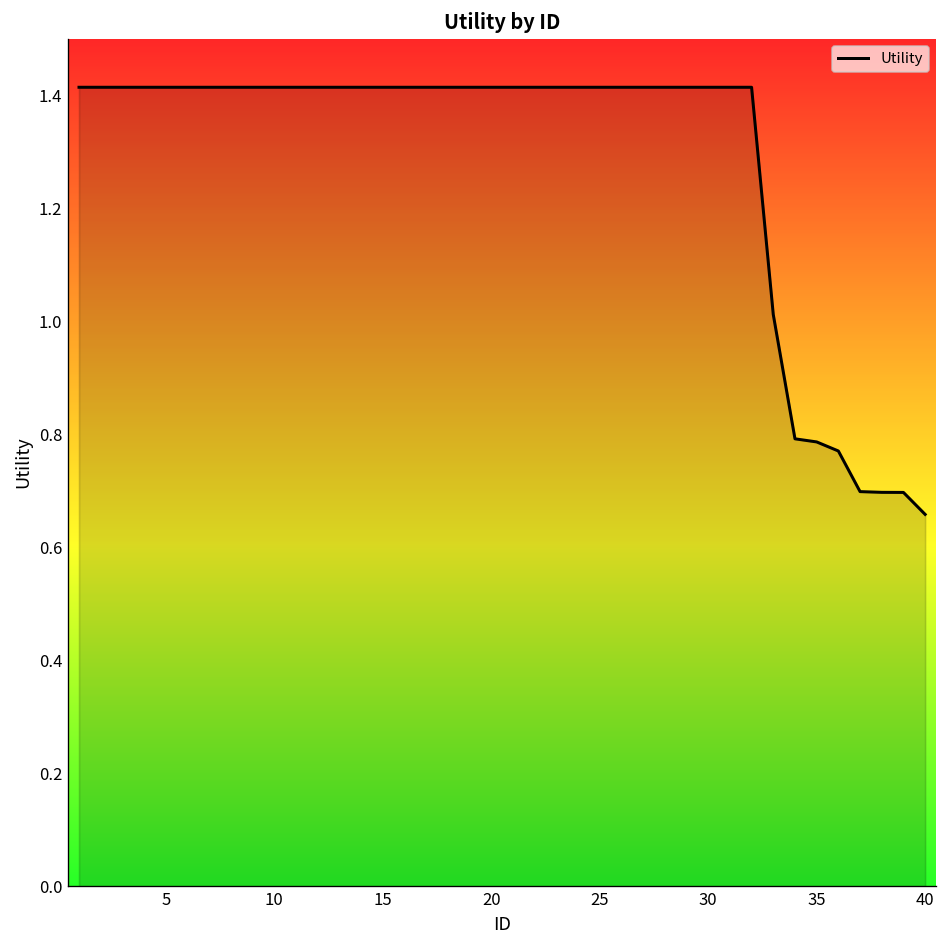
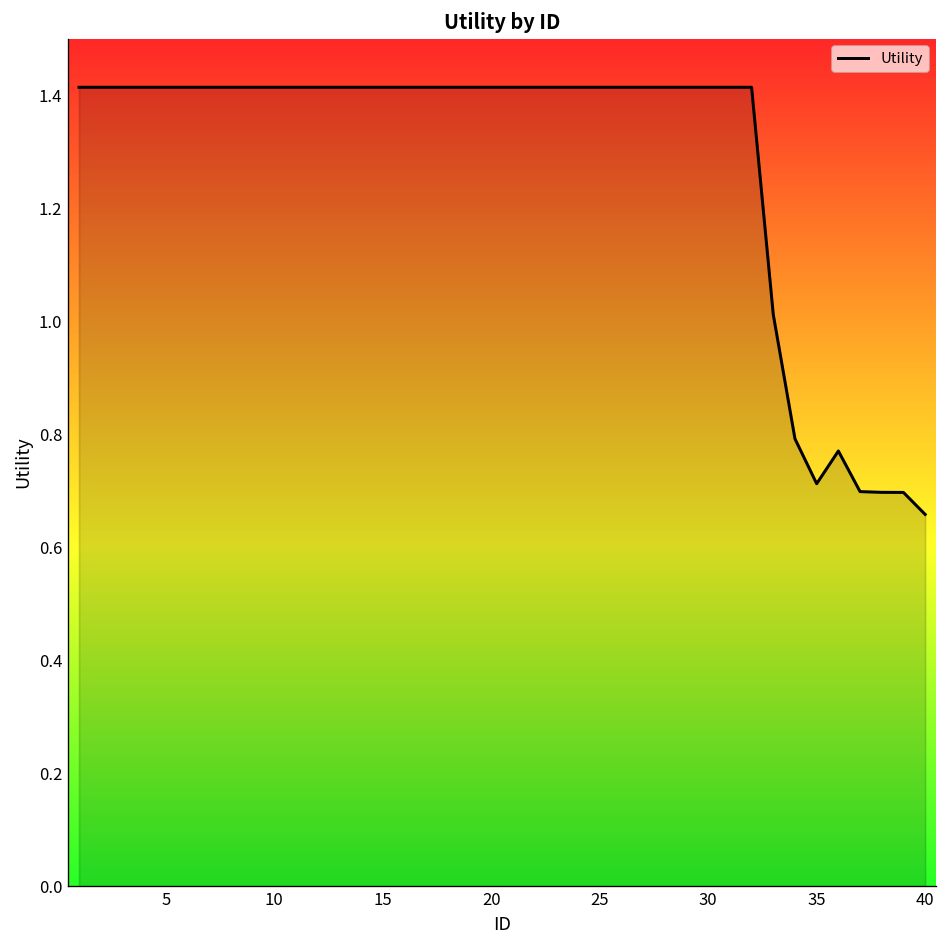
  {
    "5": 1.41,
    "10": 1.41,
    "15": 1.41,
    "20": 1.41,
    "25": 1.41,
    "30": 1.41,
-   "35": 0.79,
+   "35": 0.71,
    "40": 0.66
  }
